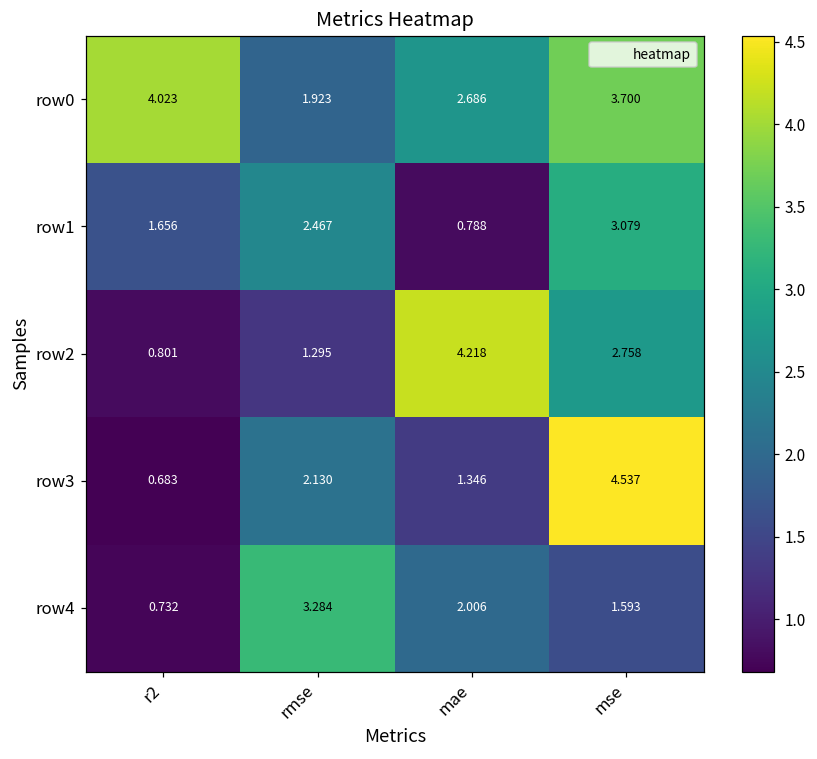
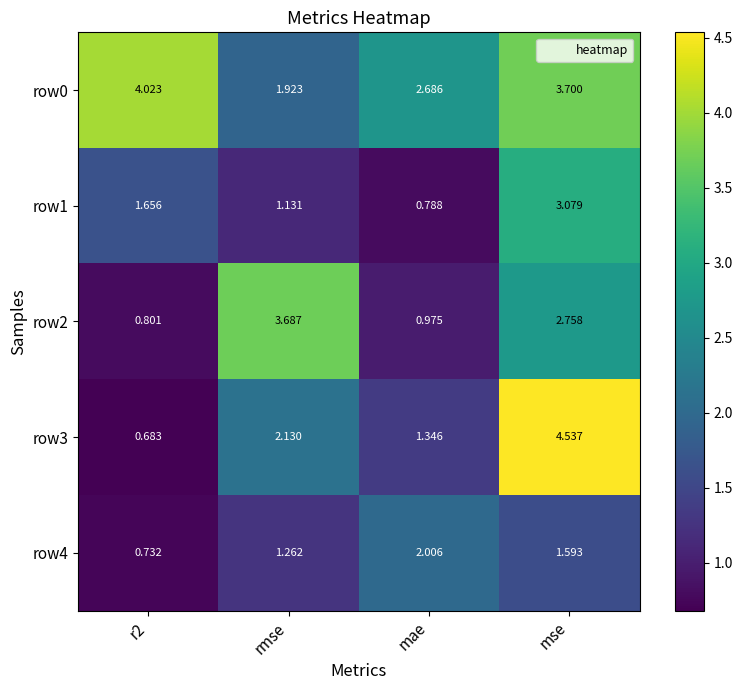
  {
    "row0": {
      "r2": 4.023,
      "rmse": 1.923,
      "mae": 2.686,
      "mse": 3.700
    },
    "row1": {
      "r2": 1.656,
-     "rmse": 2.467,
+     "rmse": 1.131,
      "mae": 0.788,
      "mse": 3.079
    },
    "row2": {
      "r2": 0.801,
-     "rmse": 1.295,
-     "mae": 4.218,
+     "rmse": 3.687,
+     "mae": 0.975,
      "mse": 2.758
    },
    "row3": {
      "r2": 0.683,
      "rmse": 2.130,
      "mae": 1.346,
      "mse": 4.537
    },
    "row4": {
      "r2": 0.732,
-     "rmse": 3.284,
+     "rmse": 1.262,
      "mae": 2.006,
      "mse": 1.593
    }
  }
